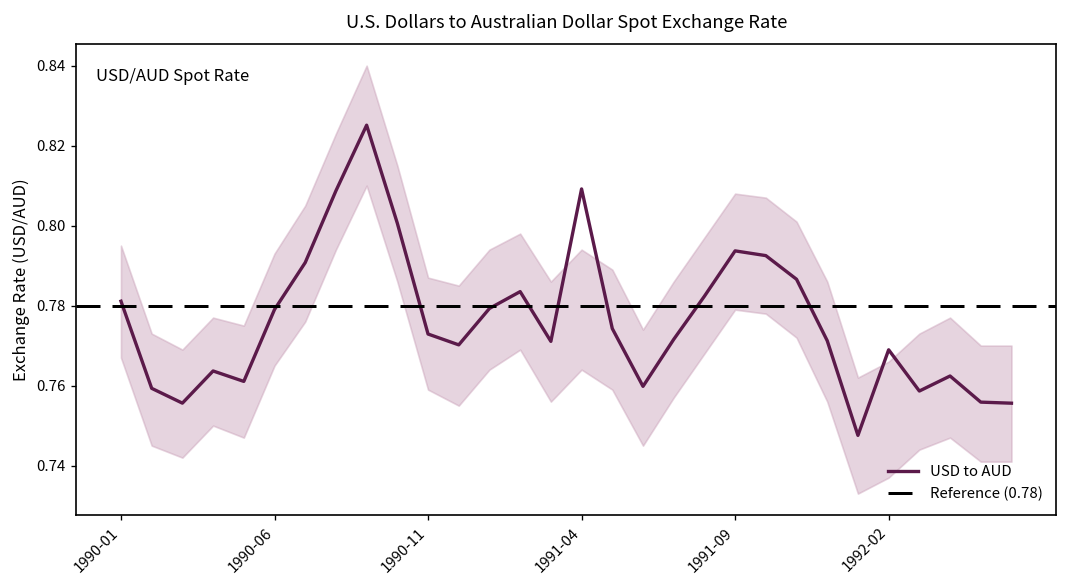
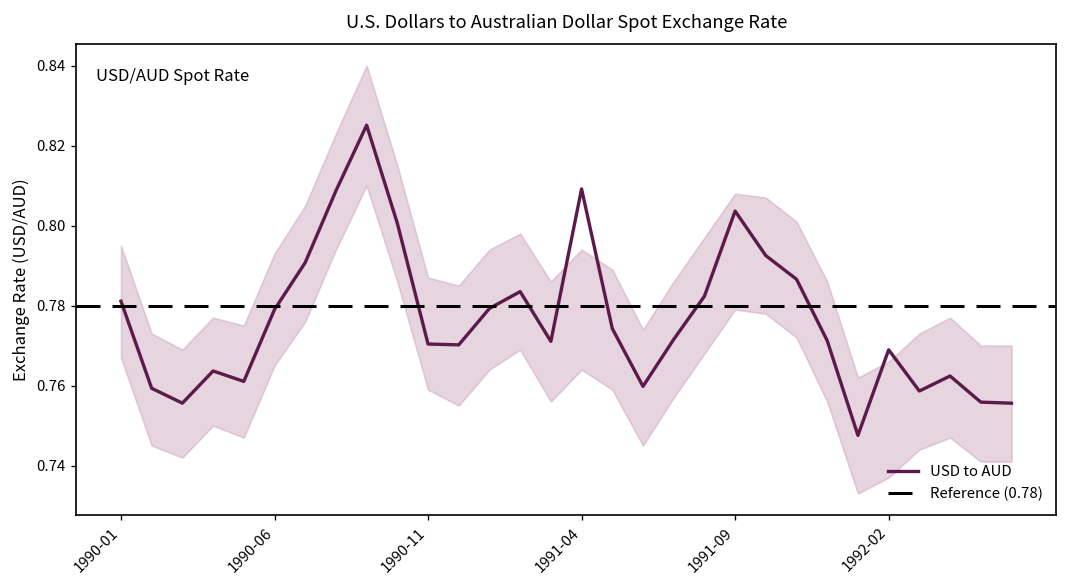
  {
    "USD to AUD": {
      "1990-01": 0.781,
      "1990-06": 0.779,
-     "1990-11": 0.773,
+     "1990-11": 0.770,
      "1991-04": 0.809,
-     "1991-09": 0.794,
+     "1991-09": 0.804,
      "1992-02": 0.769
    }
  }
